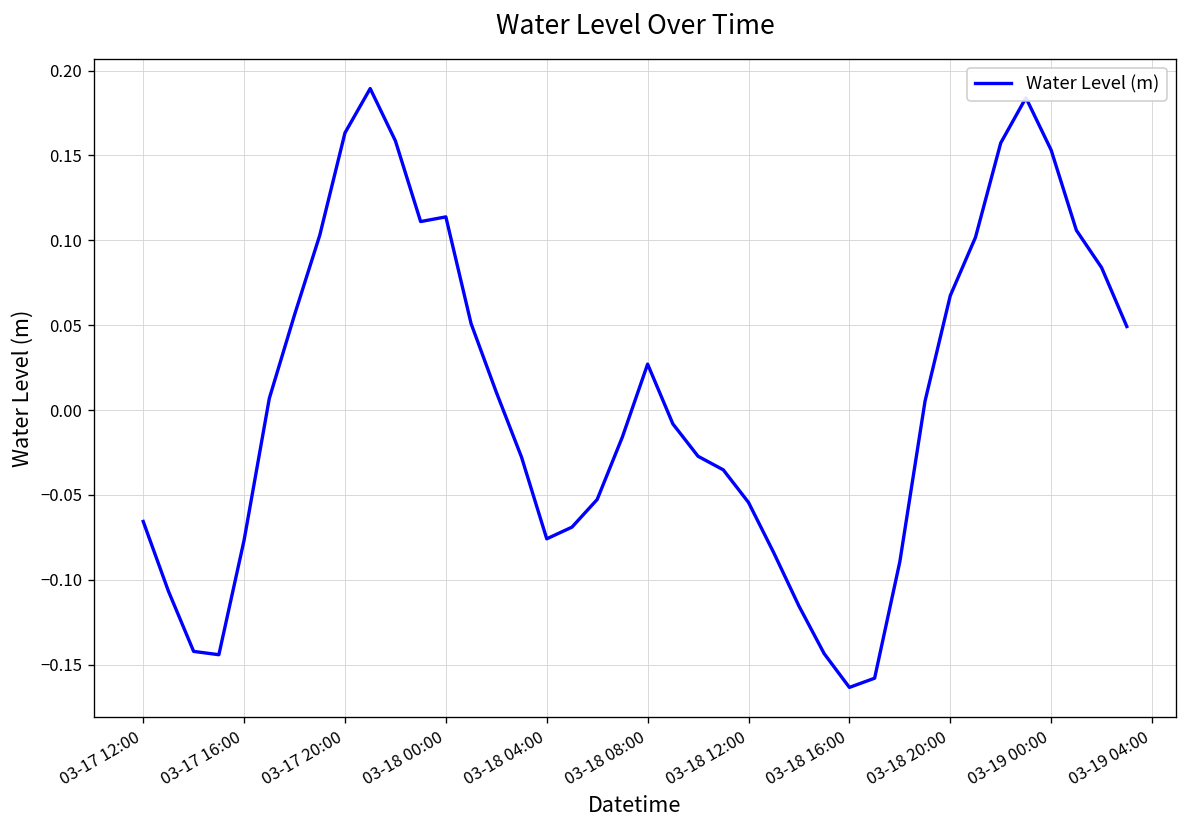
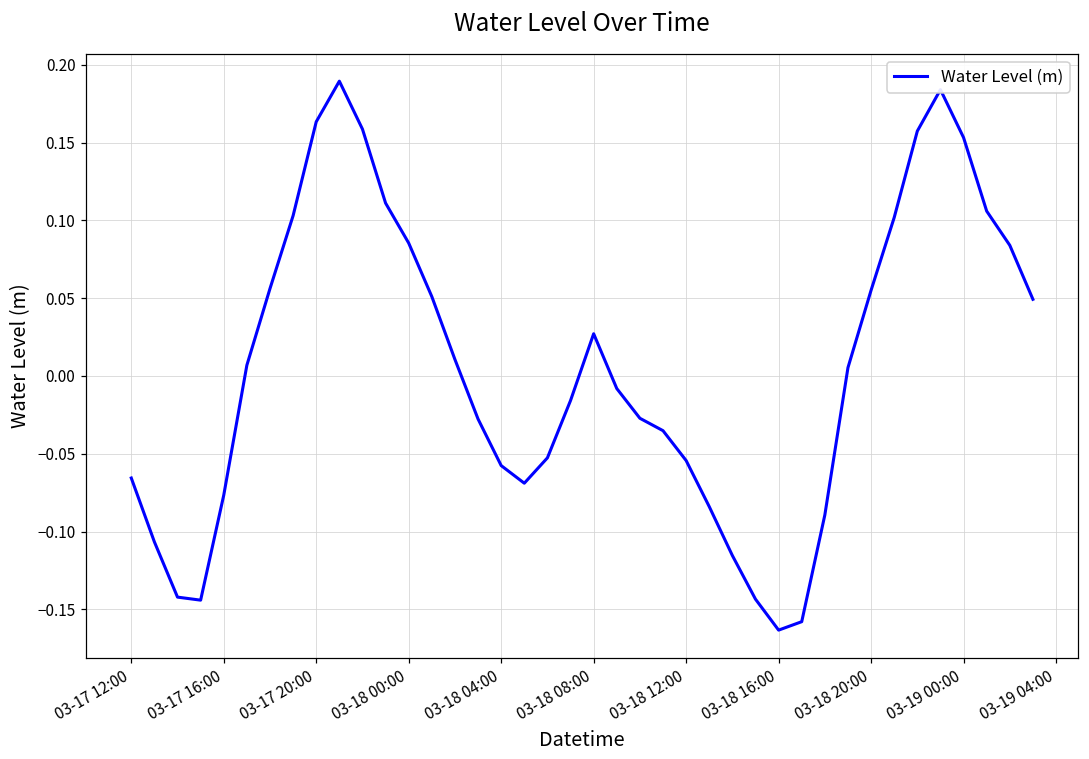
  {
    "03-17 12:00": -0.066,
    "03-17 16:00": -0.077,
    "03-17 20:00": 0.163,
-   "03-18 00:00": 0.114,
-   "03-18 04:00": -0.076,
+   "03-18 00:00": 0.085,
+   "03-18 04:00": -0.058,
    "03-18 08:00": 0.027,
    "03-18 12:00": -0.054,
    "03-18 16:00": -0.163,
-   "03-18 20:00": 0.067,
+   "03-18 20:00": 0.055,
    "03-19 00:00": 0.153
  }
